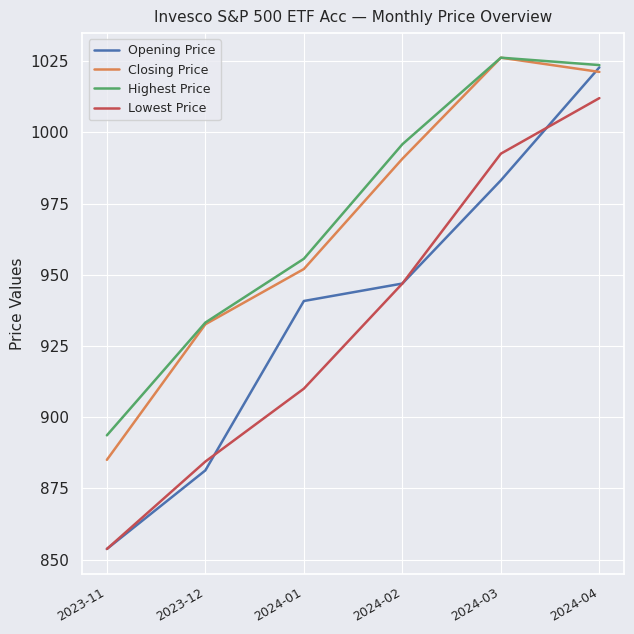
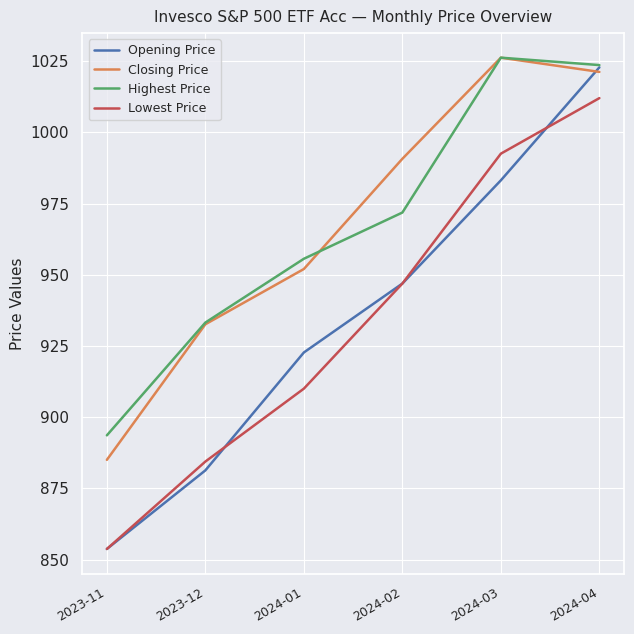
  {
    "Opening Price": {
      "2023-12": 881,
-     "2024-01": 941,
+     "2024-01": 923,
      "2024-03": 983
    },
    "Highest Price": {
      "2023-11": 894,
      "2024-01": 956,
-     "2024-02": 996
+     "2024-02": 972
    }
  }
